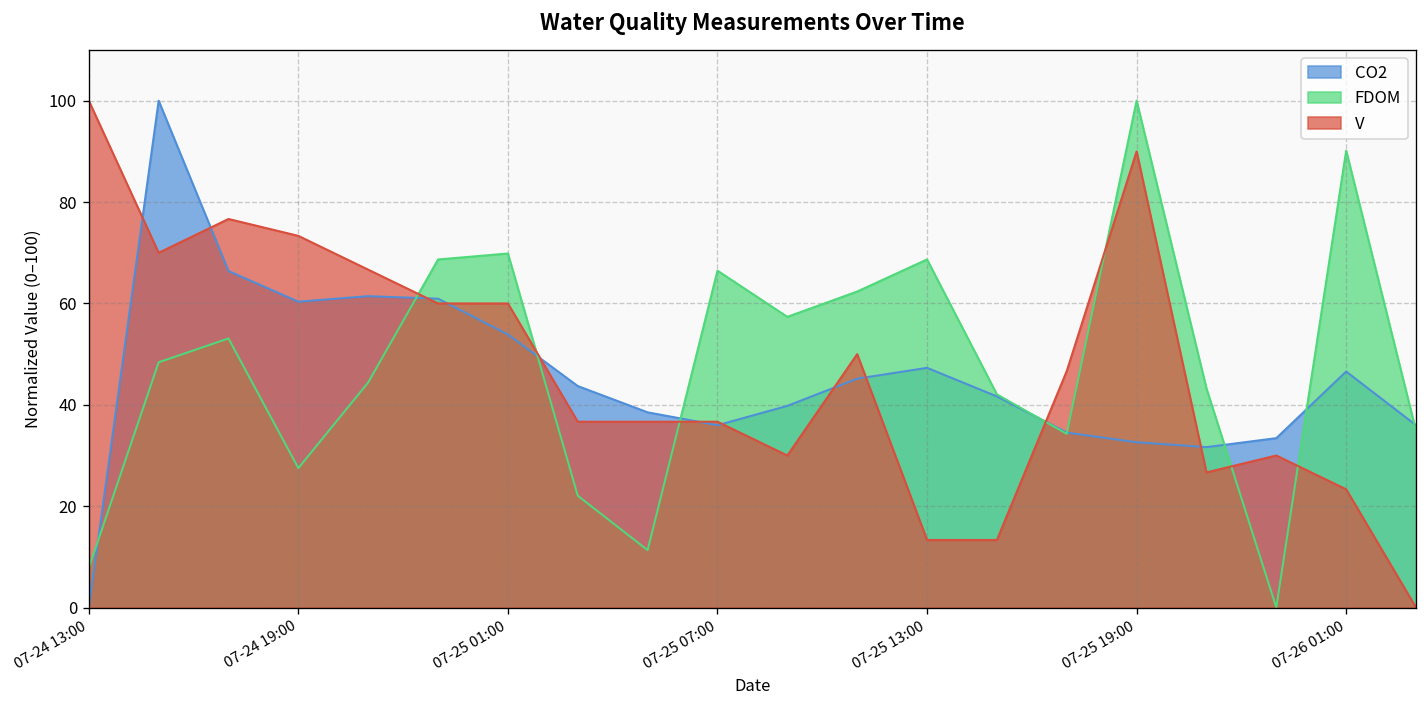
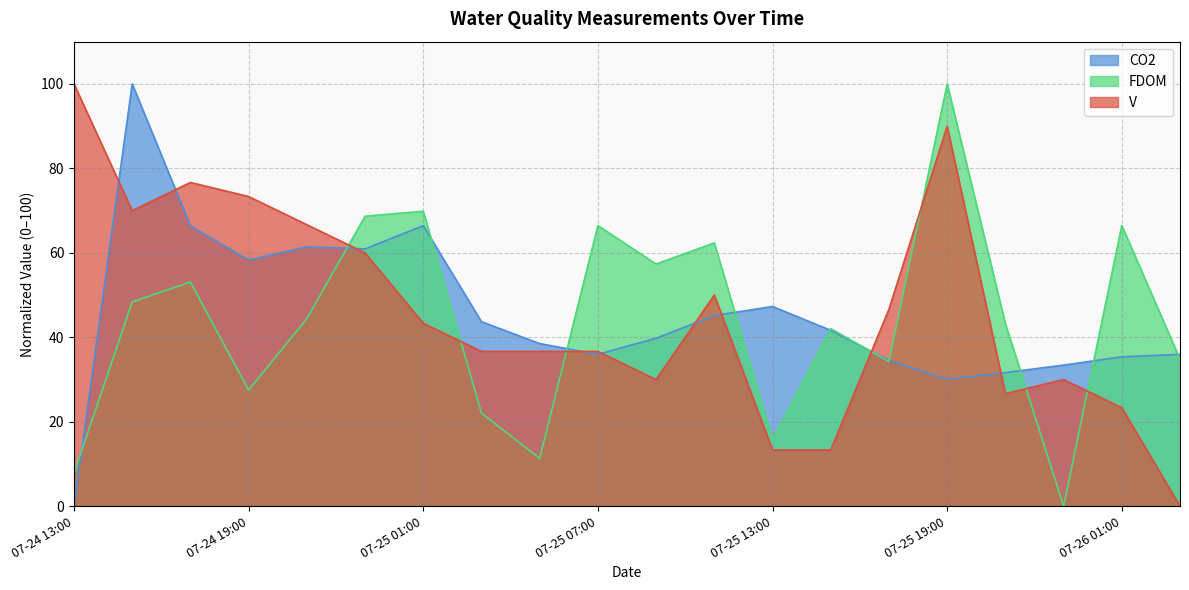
  {
    "CO2": {
      "07-24 13:00": 0,
-     "07-24 19:00": 60,
-     "07-25 01:00": 54,
+     "07-24 19:00": 58,
+     "07-25 01:00": 66,
      "07-25 07:00": 36,
      "07-25 13:00": 47,
-     "07-25 19:00": 33,
-     "07-26 01:00": 47
+     "07-25 19:00": 30,
+     "07-26 01:00": 35
    },
    "FDOM": {
      "07-24 13:00": 8,
      "07-24 19:00": 27,
      "07-25 01:00": 70,
      "07-25 07:00": 66,
-     "07-25 13:00": 69,
+     "07-25 13:00": 16,
      "07-25 19:00": 100,
-     "07-26 01:00": 90
+     "07-26 01:00": 66
    },
    "V": {
      "07-24 13:00": 100,
      "07-24 19:00": 73,
-     "07-25 01:00": 60,
+     "07-25 01:00": 43,
      "07-25 07:00": 37,
      "07-25 13:00": 13,
      "07-25 19:00": 90,
      "07-26 01:00": 23
    }
  }
